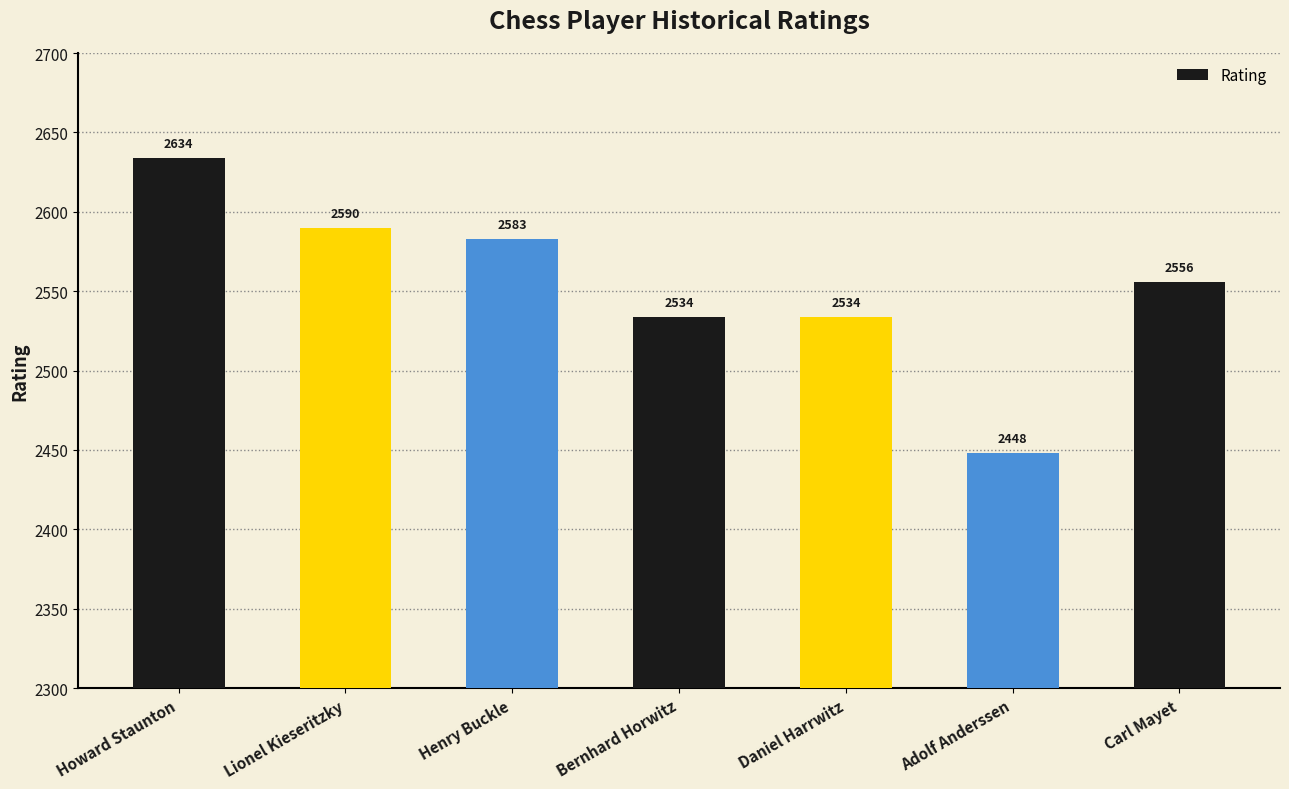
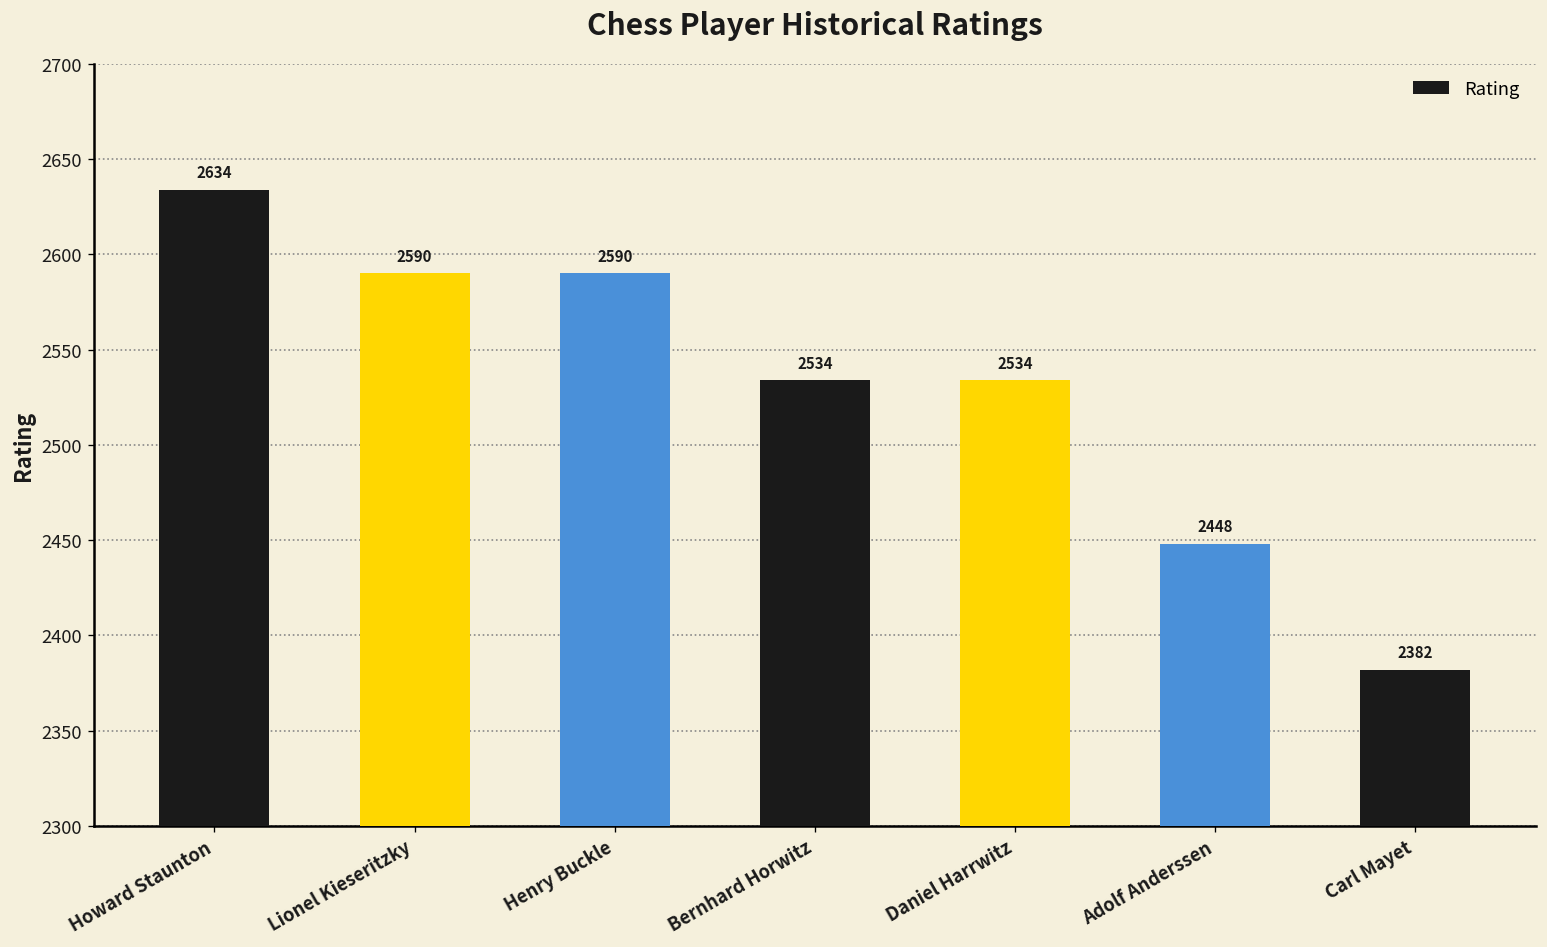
  {
    "Howard Staunton": 2634,
    "Lionel Kieseritzky": 2590,
-   "Henry Buckle": 2583,
+   "Henry Buckle": 2590,
    "Bernhard Horwitz": 2534,
    "Daniel Harrwitz": 2534,
    "Adolf Anderssen": 2448,
-   "Carl Mayet": 2556
+   "Carl Mayet": 2382
  }
